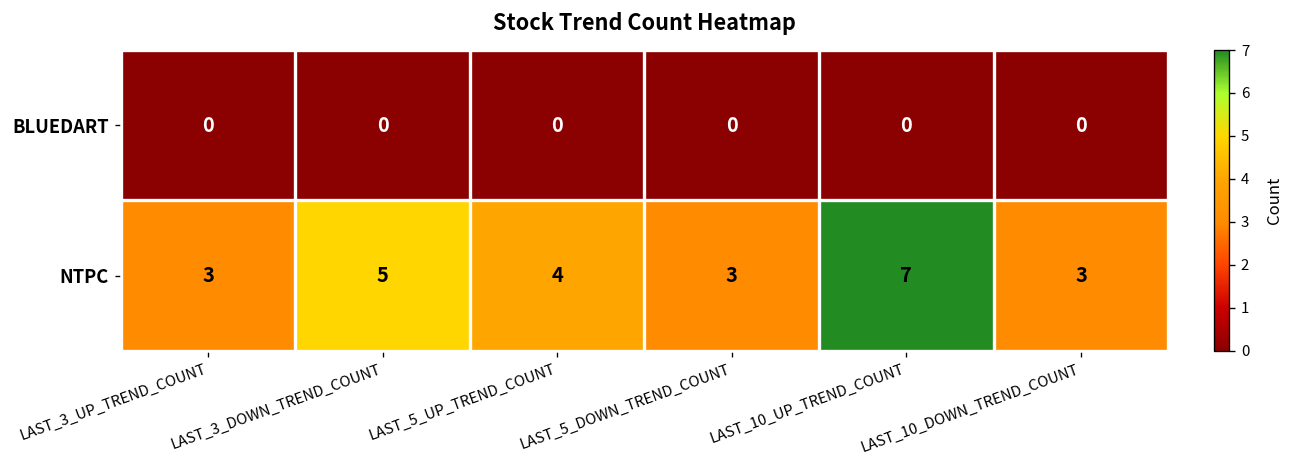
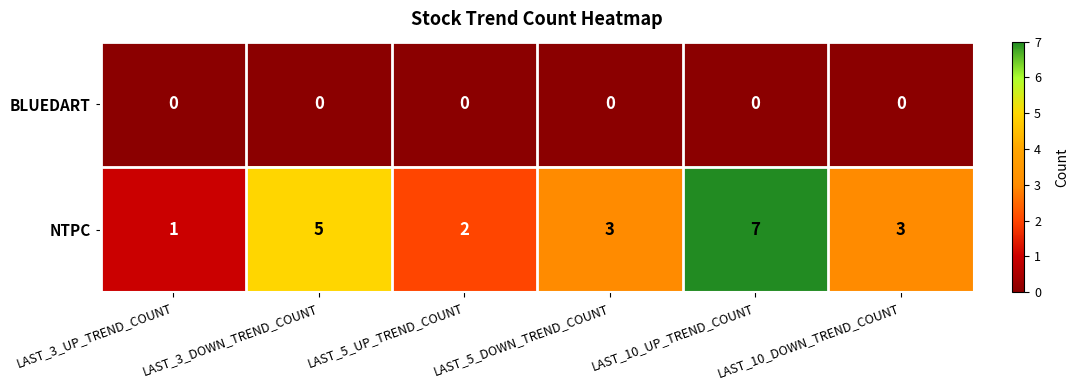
  {
    "BLUEDART": {
      "LAST_3_UP_TREND_COUNT": 0,
      "LAST_3_DOWN_TREND_COUNT": 0,
      "LAST_5_UP_TREND_COUNT": 0,
      "LAST_5_DOWN_TREND_COUNT": 0,
      "LAST_10_UP_TREND_COUNT": 0,
      "LAST_10_DOWN_TREND_COUNT": 0
    },
    "NTPC": {
-     "LAST_3_UP_TREND_COUNT": 3,
+     "LAST_3_UP_TREND_COUNT": 1,
      "LAST_3_DOWN_TREND_COUNT": 5,
-     "LAST_5_UP_TREND_COUNT": 4,
+     "LAST_5_UP_TREND_COUNT": 2,
      "LAST_5_DOWN_TREND_COUNT": 3,
      "LAST_10_UP_TREND_COUNT": 7,
      "LAST_10_DOWN_TREND_COUNT": 3
    }
  }
